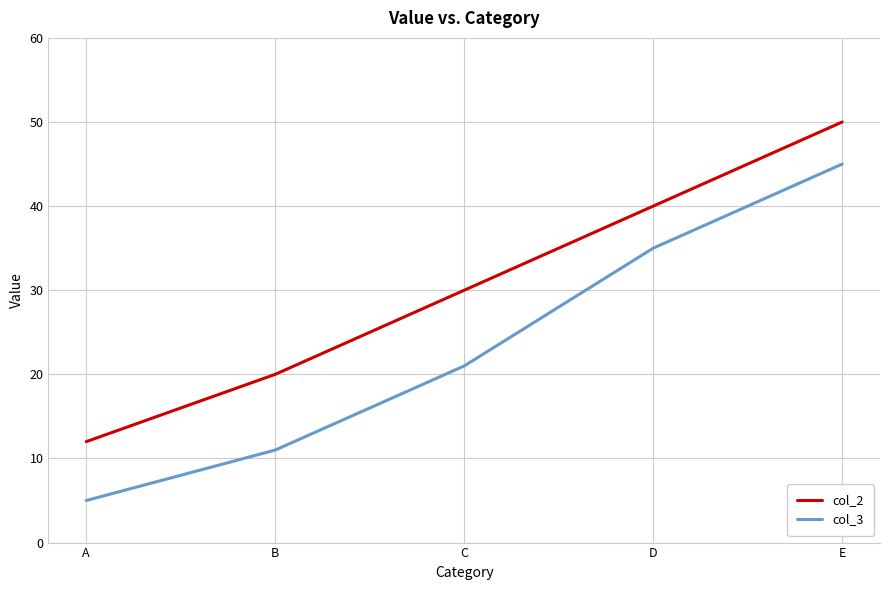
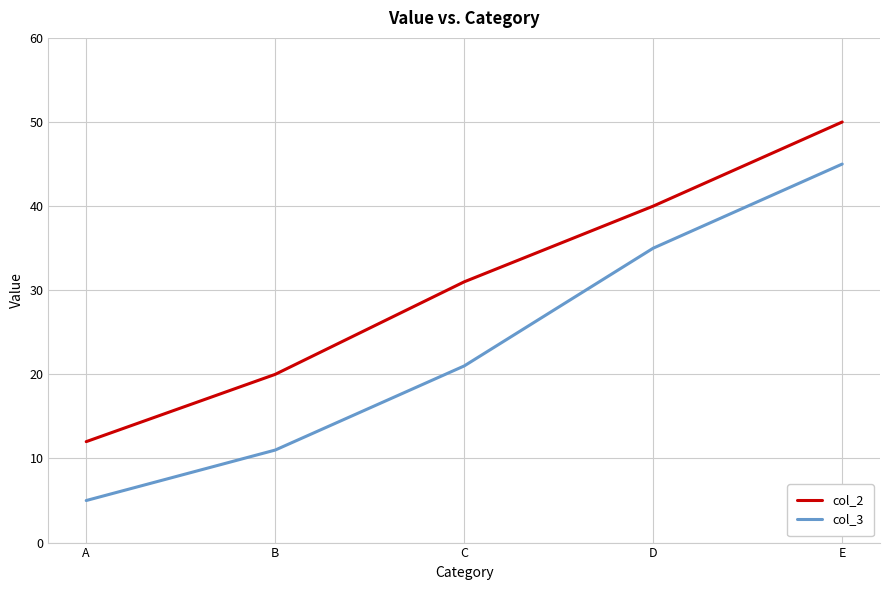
  {
    "col_2": {
      "A": 12,
      "B": 20,
-     "C": 30,
+     "C": 31,
      "D": 40,
      "E": 50
    },
    "col_3": {
      "A": 5,
      "B": 11,
      "C": 21,
      "D": 35,
      "E": 45
    }
  }
